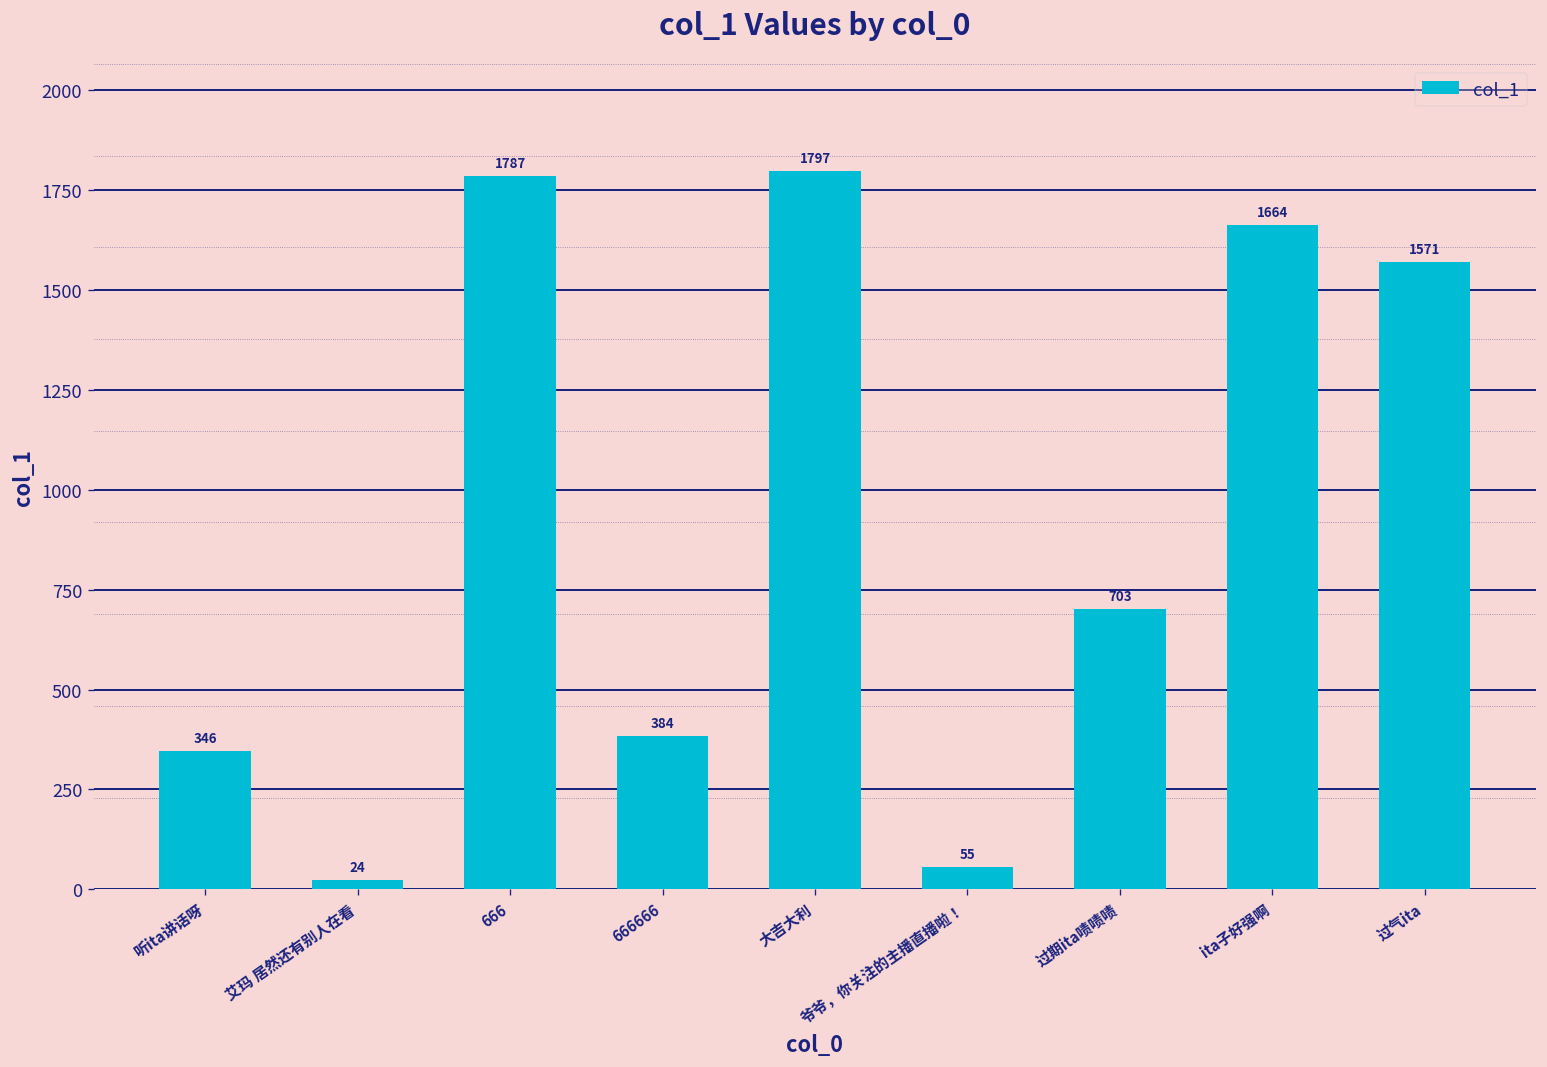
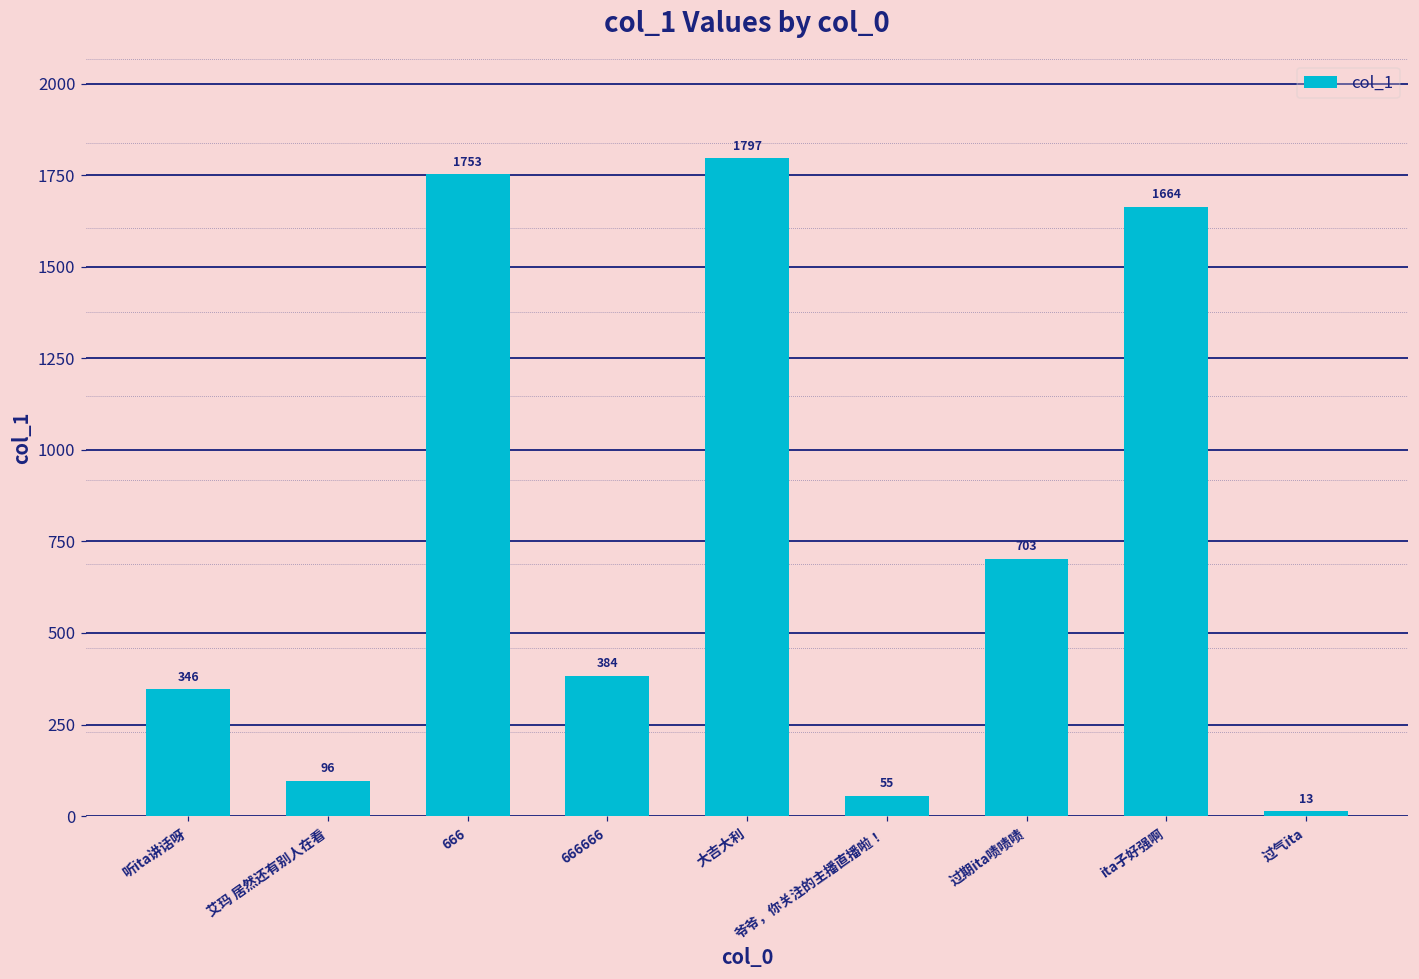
  {
    "听ita讲话呀": 346,
-   "艾玛 居然还有别人在看": 24,
-   "666": 1787,
+   "艾玛 居然还有别人在看": 96,
+   "666": 1753,
    "666666": 384,
    "大吉大利": 1797,
    "爷爷，你关注的主播直播啦！": 55,
    "过期ita啧啧啧": 703,
    "ita子好强啊": 1664,
-   "过气ita": 1571
+   "过气ita": 13
  }
